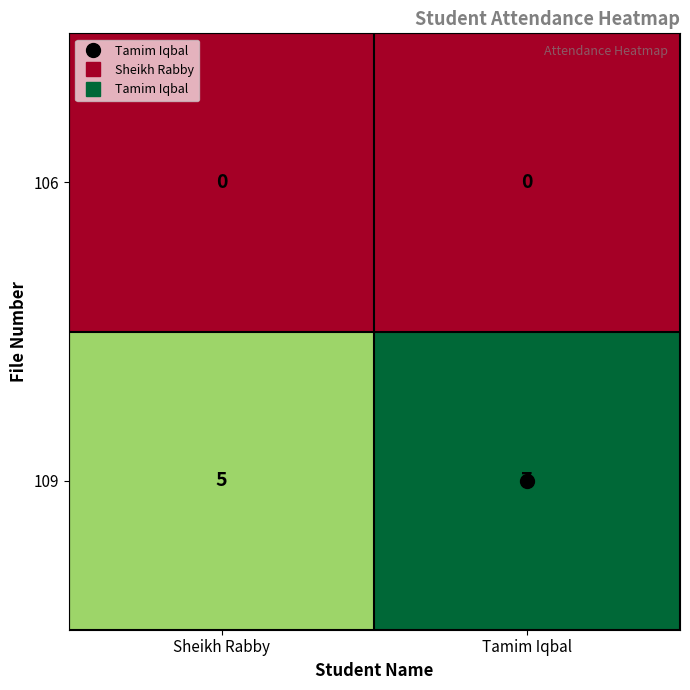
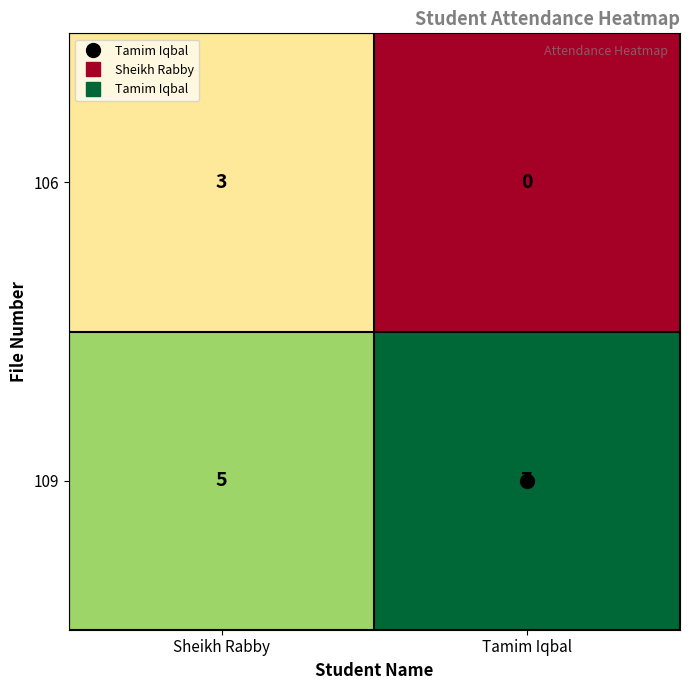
  {
    "106": {
-     "Sheikh Rabby": 0
+     "Sheikh Rabby": 3
    },
    "109": {
      "Sheikh Rabby": 5
    }
  }
